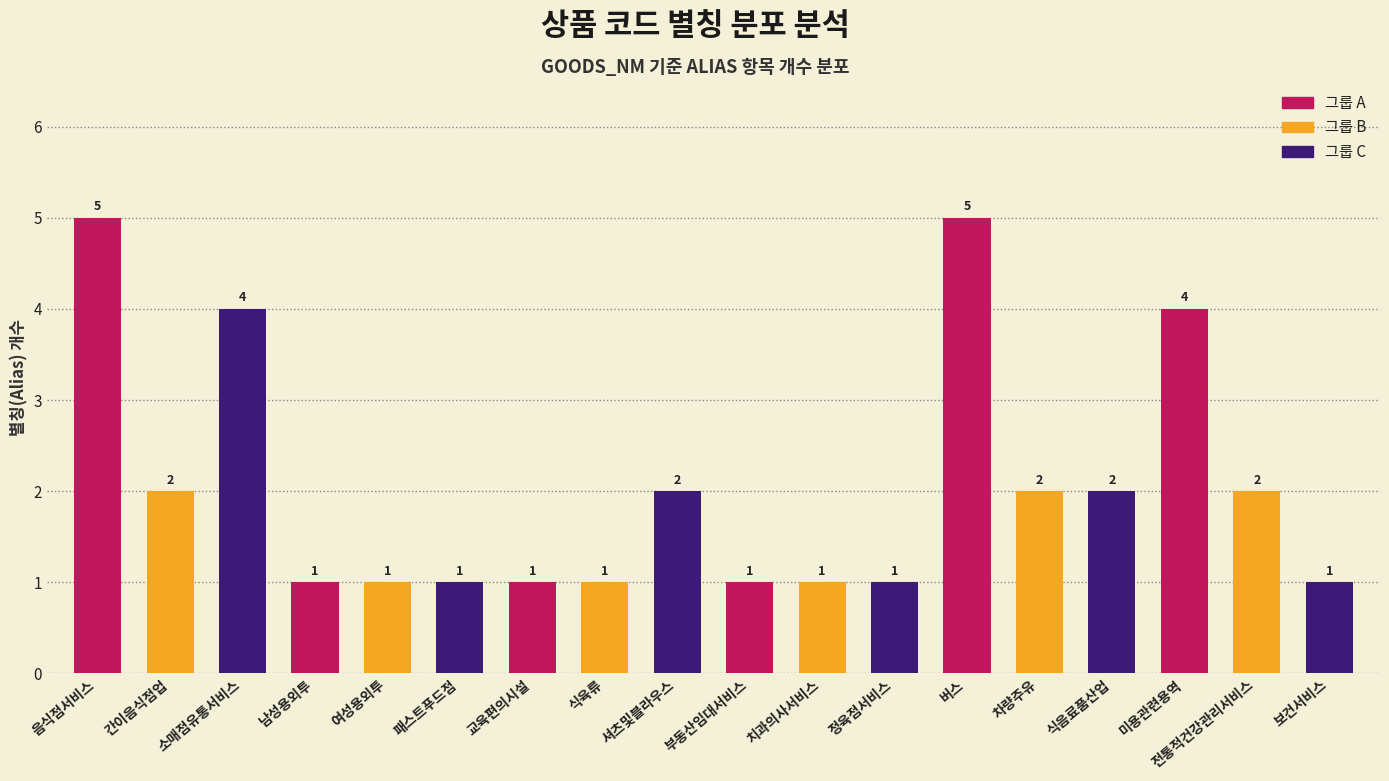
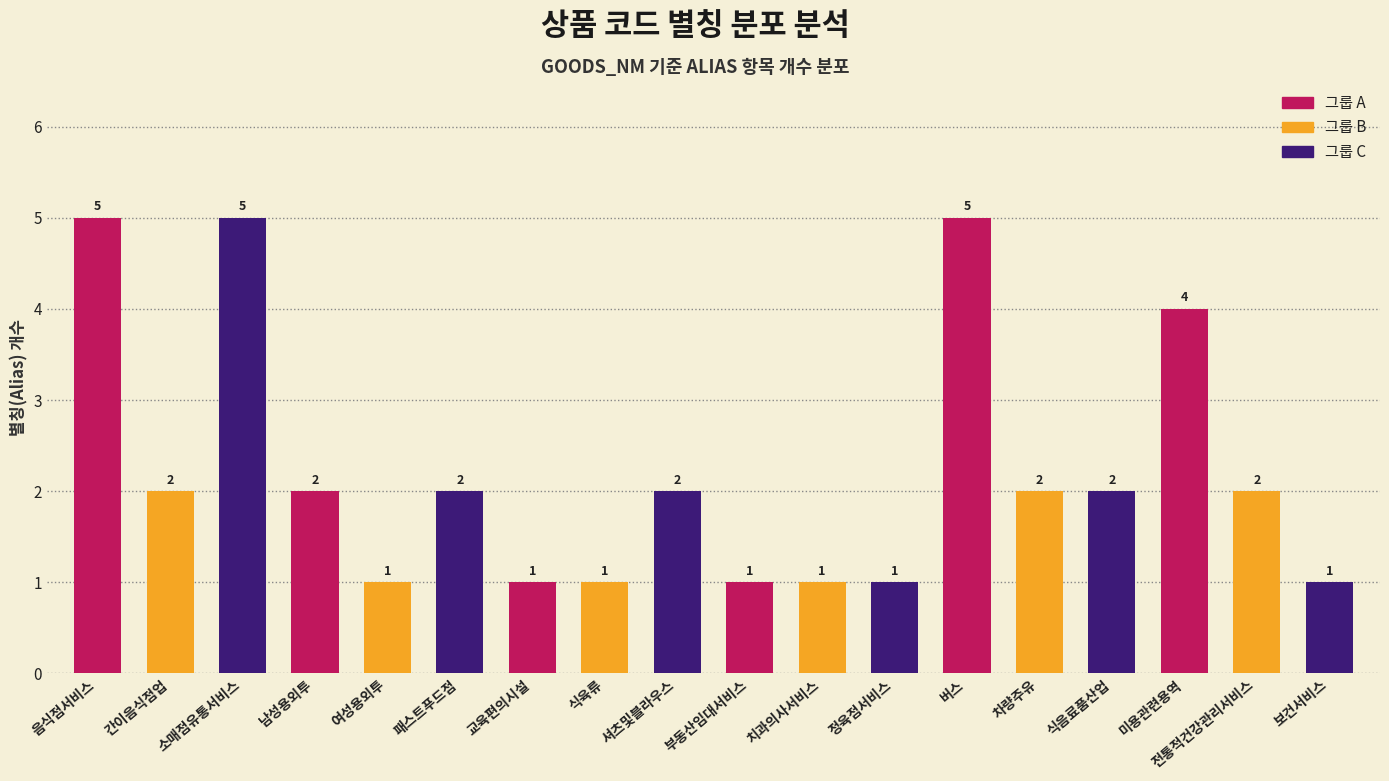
  {
    "그룹 A": {
      "음식점서비스": 5,
-     "남성용외투": 1,
+     "남성용외투": 2,
      "교육편의시설": 1,
      "부동산임대서비스": 1,
      "버스": 5,
      "미용관련용역": 4
    },
    "그룹 B": {
      "간이음식점업": 2,
      "여성용외투": 1,
      "식육류": 1,
      "치과의사서비스": 1,
      "차량주유": 2,
      "전통적건강관리서비스": 2
    },
    "그룹 C": {
-     "소매점유통서비스": 4,
-     "패스트푸드점": 1,
+     "소매점유통서비스": 5,
+     "패스트푸드점": 2,
      "셔츠및블라우스": 2,
      "정육점서비스": 1,
      "식음료품산업": 2,
      "보건서비스": 1
    }
  }
